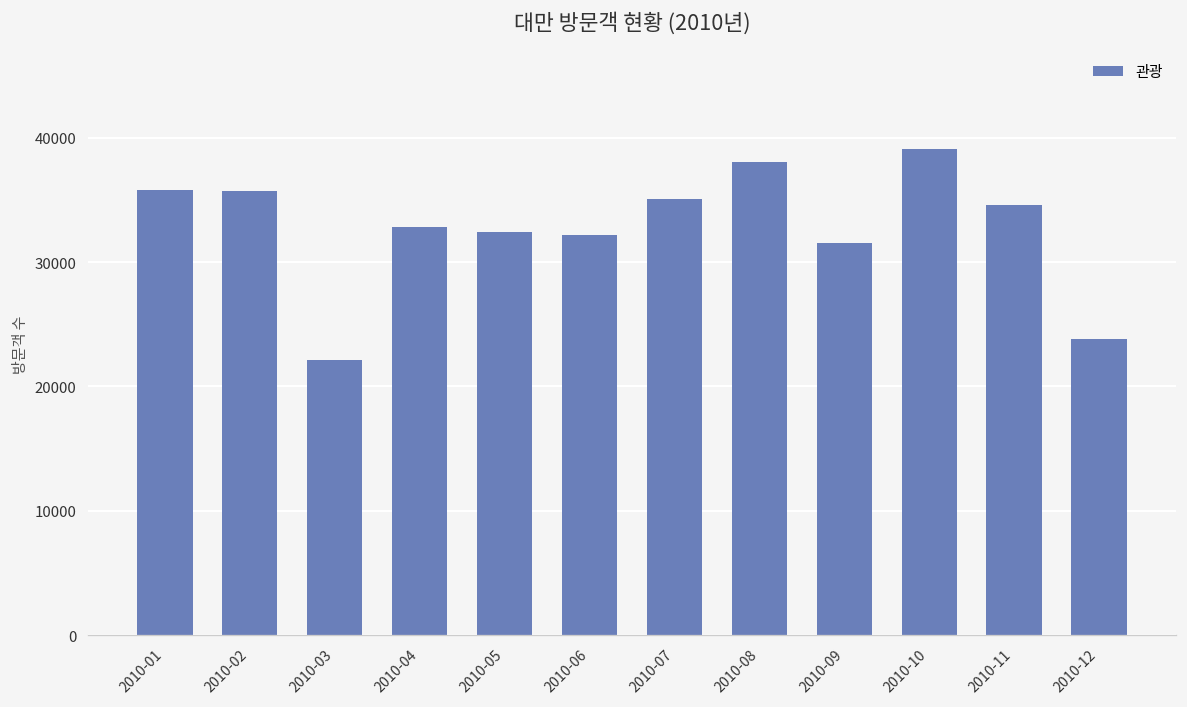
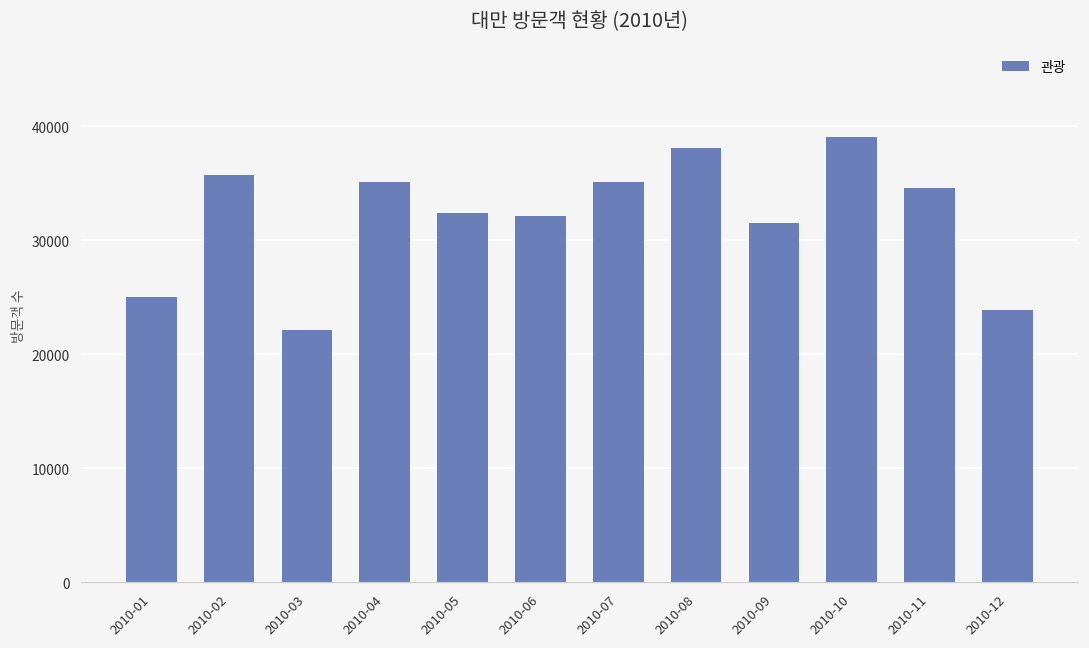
  {
-   "2010-01": 35800,
+   "2010-01": 25000,
    "2010-02": 35800,
    "2010-03": 22100,
-   "2010-04": 32800,
+   "2010-04": 35100,
    "2010-05": 32400,
    "2010-06": 32200,
    "2010-07": 35100,
    "2010-08": 38100,
    "2010-09": 31500,
    "2010-10": 39100,
    "2010-11": 34600,
    "2010-12": 23900
  }
